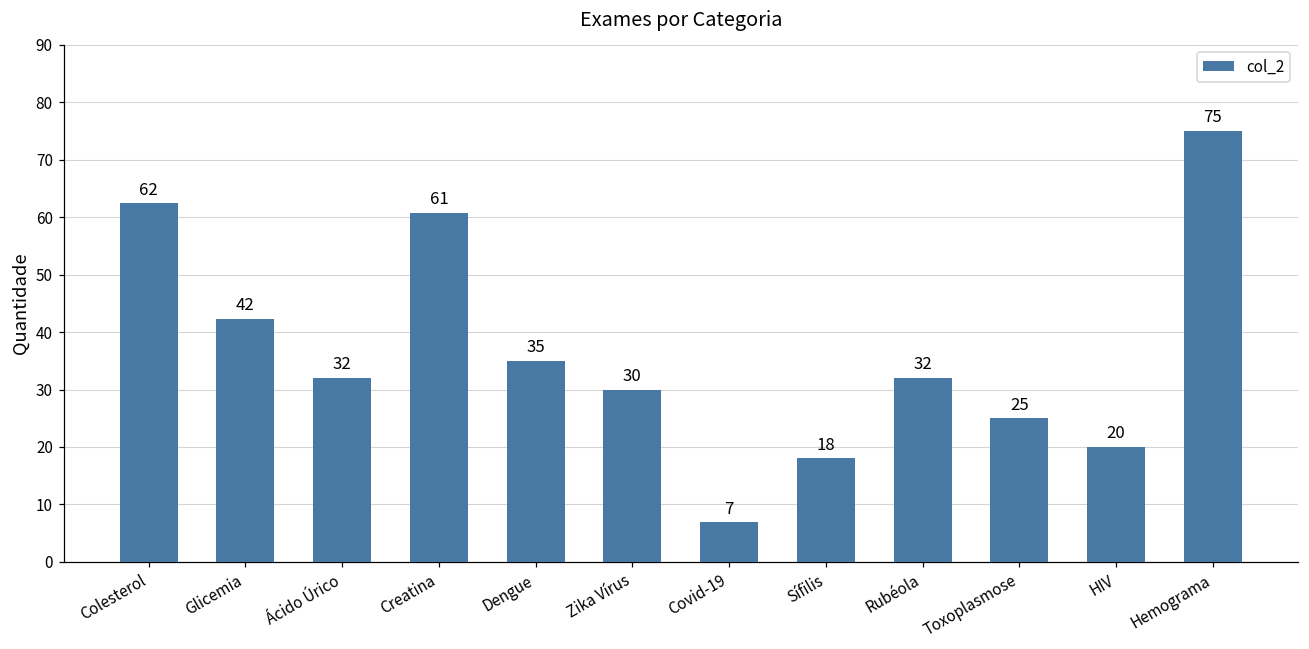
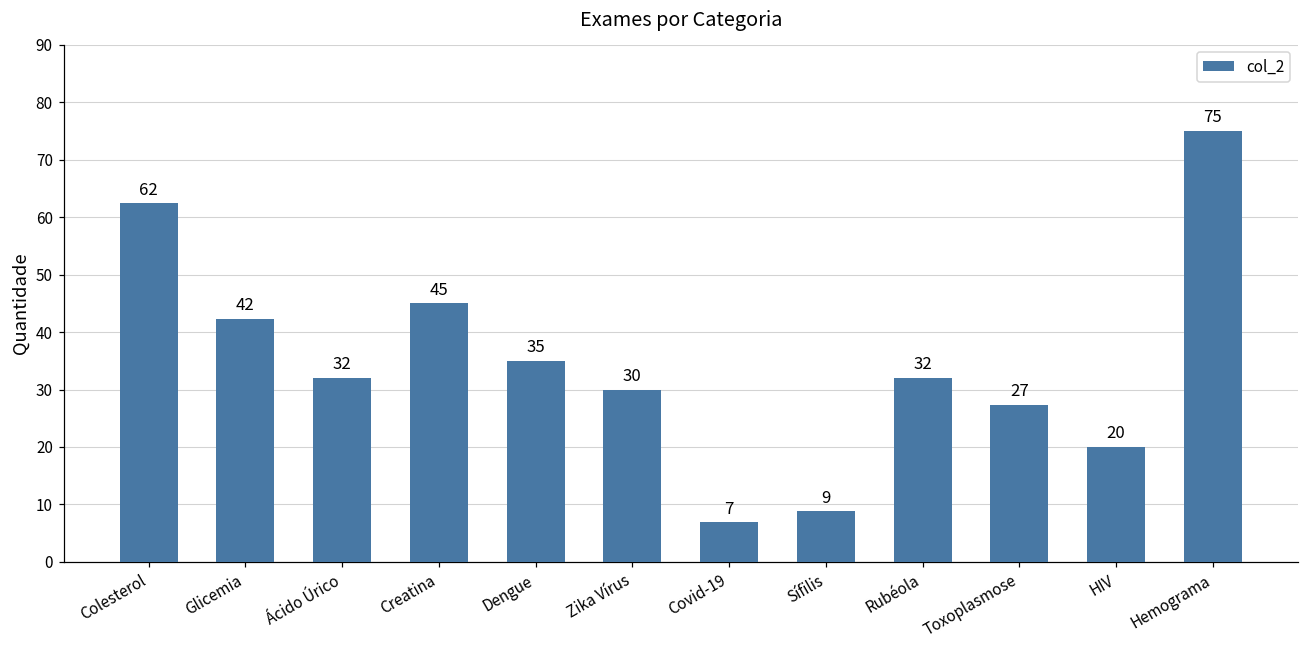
  {
    "Colesterol": 62,
    "Glicemia": 42,
    "Ácido Úrico": 32,
-   "Creatina": 61,
+   "Creatina": 45,
    "Dengue": 35,
    "Zika Vírus": 30,
    "Covid-19": 7,
-   "Sífilis": 18,
+   "Sífilis": 9,
    "Rubéola": 32,
-   "Toxoplasmose": 25,
+   "Toxoplasmose": 27,
    "HIV": 20,
    "Hemograma": 75
  }
